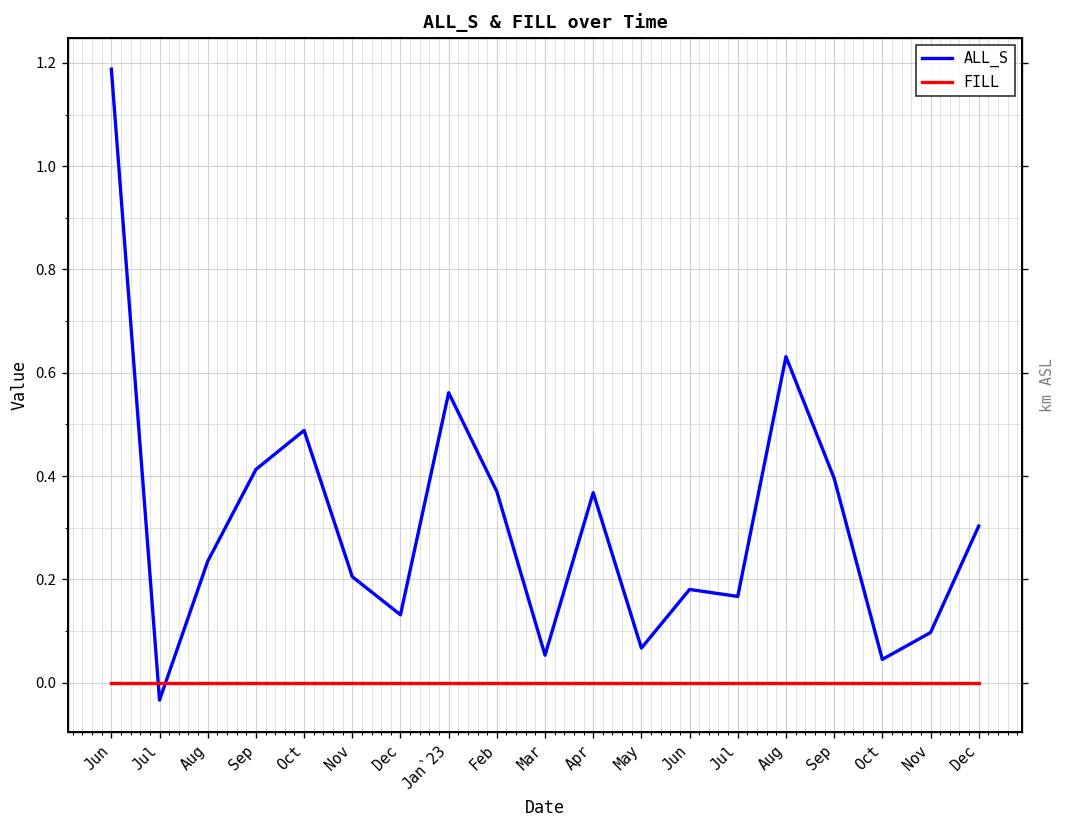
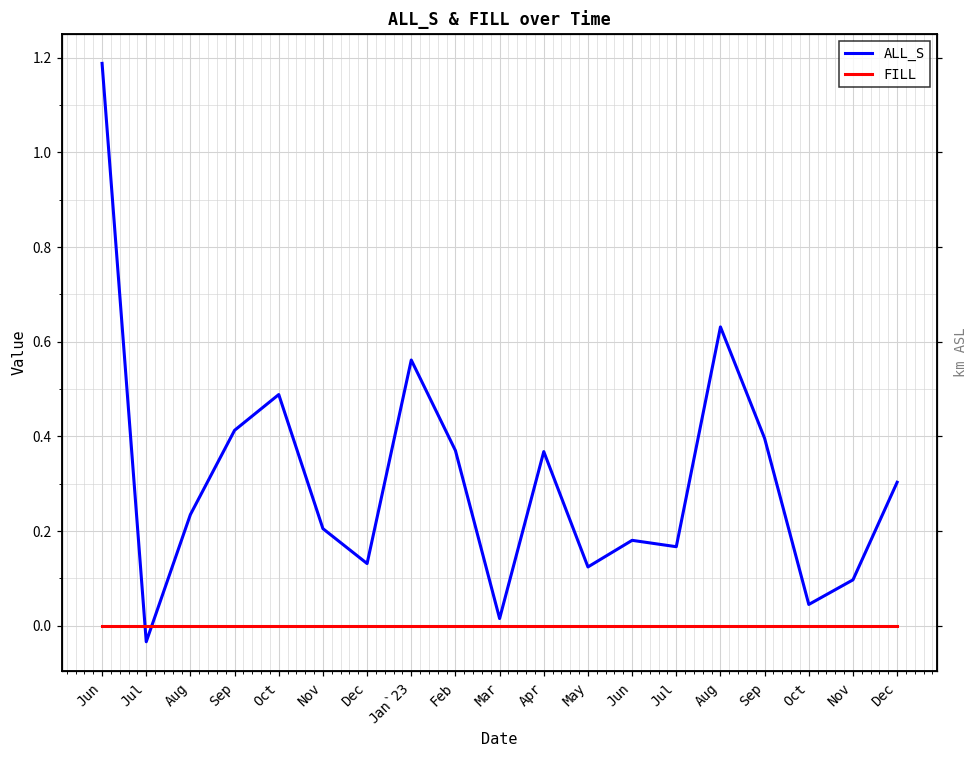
  {
    "ALL_S": {
      "Jan`23": 0.56,
      "Feb": 0.37,
-     "Mar": 0.05,
+     "Mar": 0.02,
      "Apr": 0.37,
-     "May": 0.07
+     "May": 0.12
    },
    "FILL": {
      "Jan`23": 0.00,
      "Feb": 0.00,
      "Mar": 0.00,
      "Apr": 0.00,
      "May": 0.00
    }
  }
